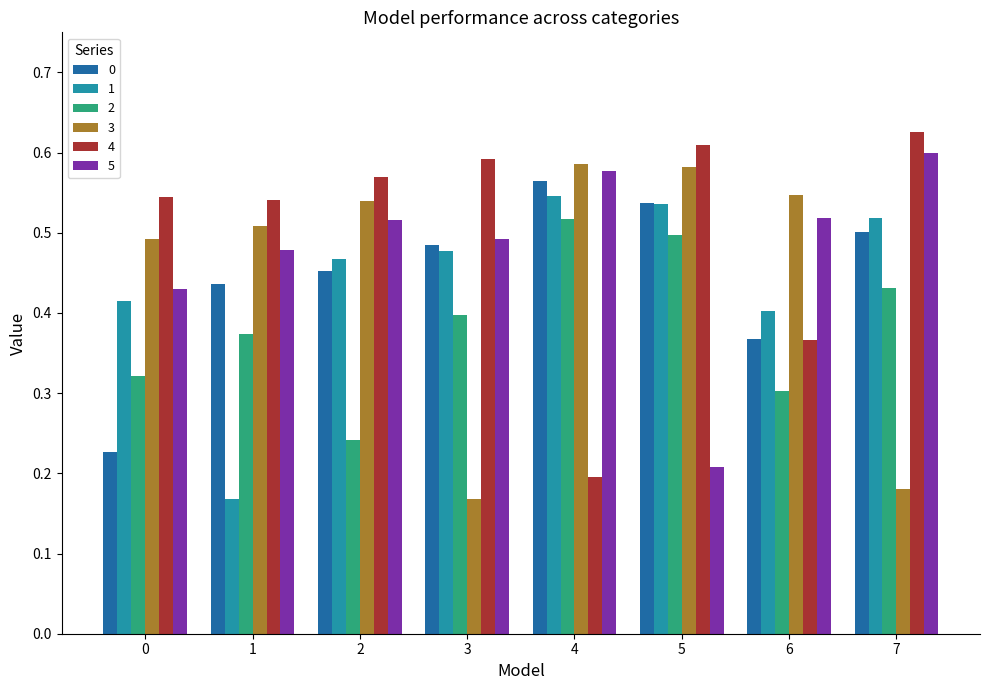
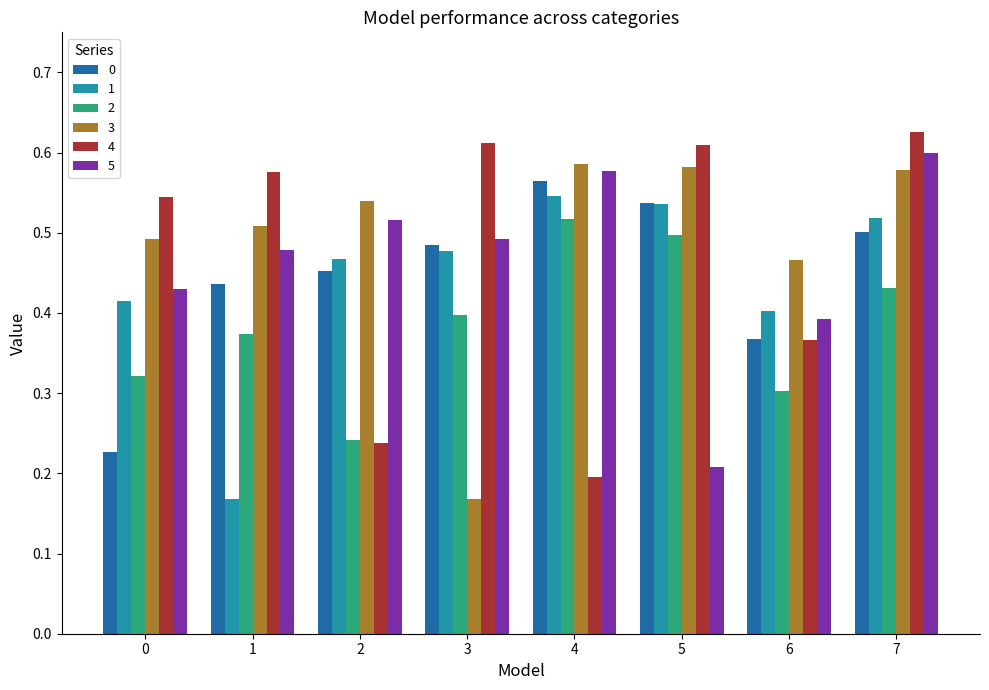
  {
    "3": {
      "0": 0.49,
      "1": 0.51,
      "2": 0.54,
      "3": 0.17,
      "4": 0.59,
      "5": 0.58,
-     "6": 0.55,
-     "7": 0.18
+     "6": 0.47,
+     "7": 0.58
    },
    "4": {
      "0": 0.55,
-     "1": 0.54,
-     "2": 0.57,
-     "3": 0.59,
+     "1": 0.58,
+     "2": 0.24,
+     "3": 0.61,
      "4": 0.20,
      "5": 0.61,
      "6": 0.37,
      "7": 0.63
    },
    "5": {
      "0": 0.43,
      "1": 0.48,
      "2": 0.52,
      "3": 0.49,
      "4": 0.58,
      "5": 0.21,
-     "6": 0.52,
+     "6": 0.39,
      "7": 0.60
    }
  }
